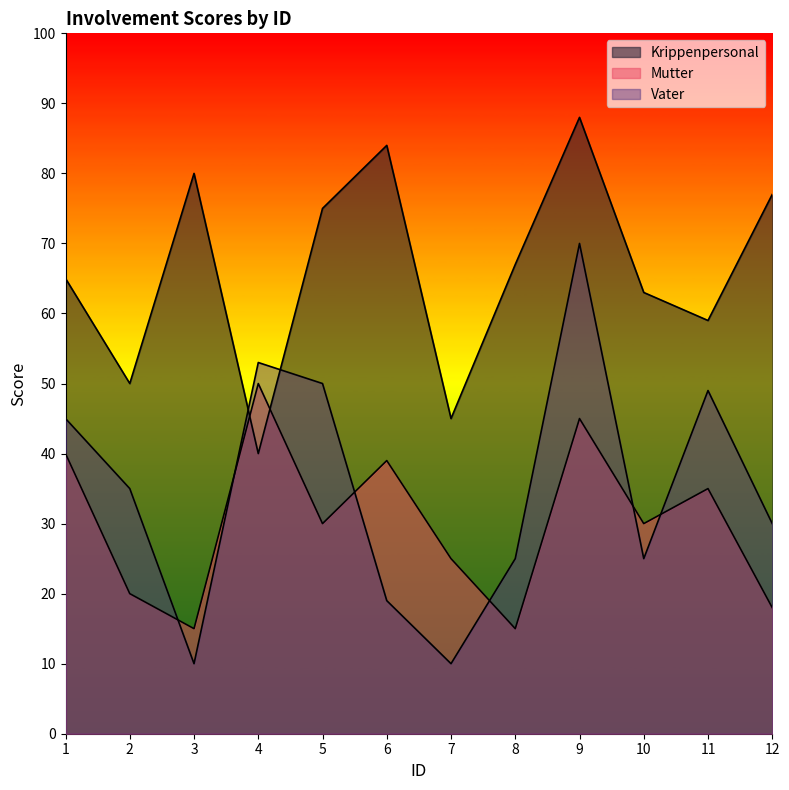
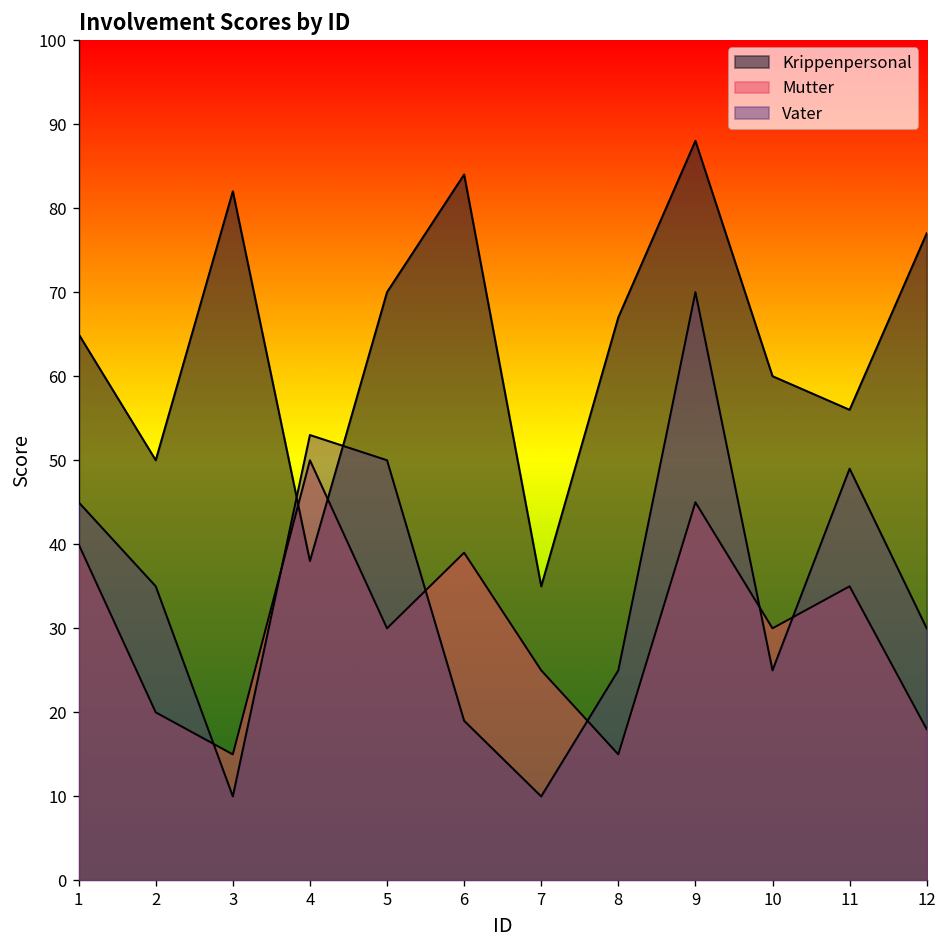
  {
    "Krippenpersonal": {
      "1": 65,
      "2": 50,
-     "3": 80,
-     "4": 40,
-     "5": 75,
+     "3": 82,
+     "4": 38,
+     "5": 70,
      "6": 84,
-     "7": 45,
+     "7": 35,
      "8": 67,
      "9": 88,
-     "10": 63,
-     "11": 59,
+     "10": 60,
+     "11": 56,
      "12": 77
    },
    "Mutter": {
      "1": 40,
      "2": 20,
      "3": 15,
      "4": 50,
      "5": 30,
      "6": 39,
      "7": 25,
      "8": 15,
      "9": 45,
      "10": 30,
      "11": 35,
      "12": 18
    },
    "Vater": {
      "1": 45,
      "2": 35,
      "3": 10,
      "4": 53,
      "5": 50,
      "6": 19,
      "7": 10,
      "8": 25,
      "9": 70,
      "10": 25,
      "11": 49,
      "12": 30
    }
  }
